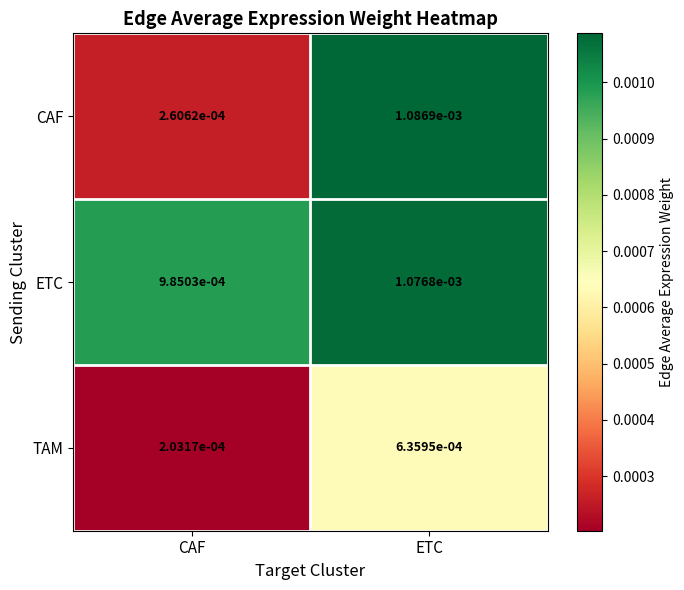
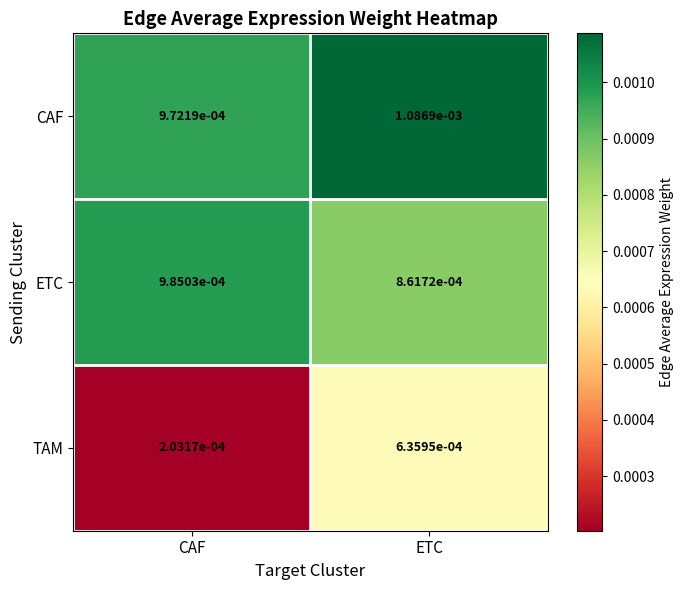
  {
    "CAF": {
-     "CAF": "2.6062e-04",
+     "CAF": "9.7219e-04",
      "ETC": "1.0869e-03"
    },
    "ETC": {
      "CAF": "9.8503e-04",
-     "ETC": "1.0768e-03"
+     "ETC": "8.6172e-04"
    },
    "TAM": {
      "CAF": "2.0317e-04",
      "ETC": "6.3595e-04"
    }
  }
